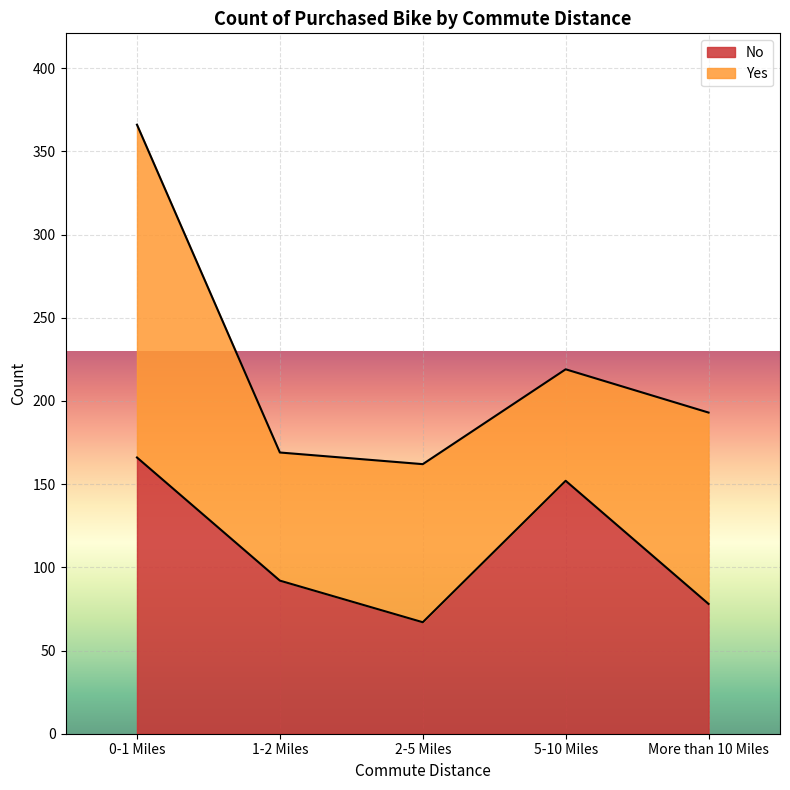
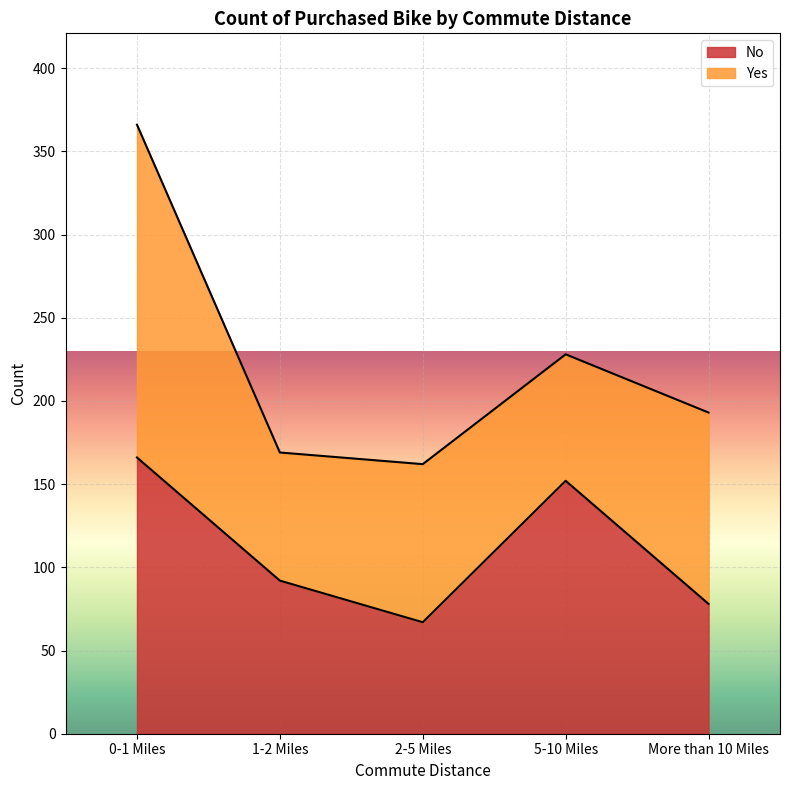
  {
    "No": {
      "0-1 Miles": 166,
      "1-2 Miles": 92,
      "2-5 Miles": 67,
      "5-10 Miles": 152,
      "More than 10 Miles": 78
    },
    "Yes": {
      "0-1 Miles": 200,
      "1-2 Miles": 77,
      "2-5 Miles": 95,
-     "5-10 Miles": 67,
+     "5-10 Miles": 76,
      "More than 10 Miles": 115
    }
  }
